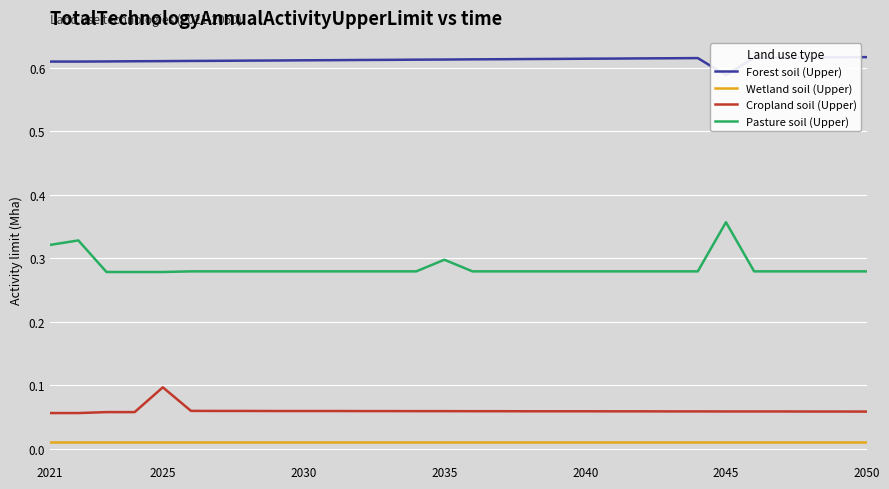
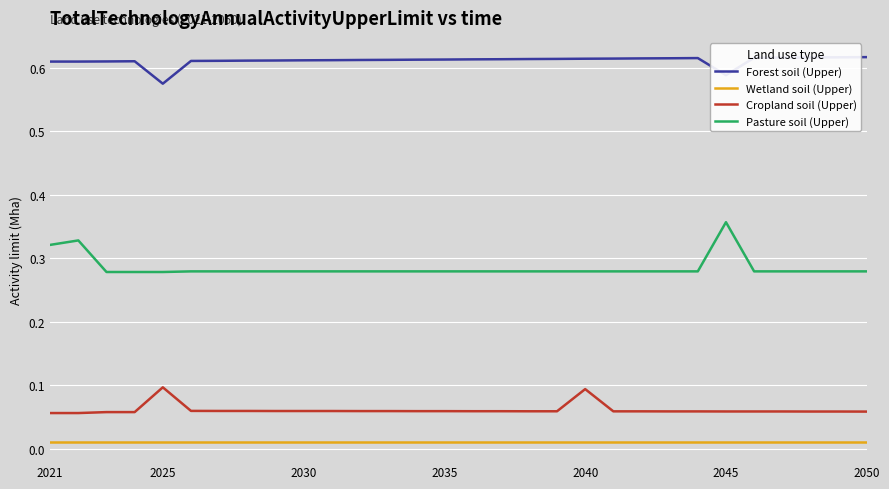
  {
    "Forest soil (Upper)": {
      "2021": 0.61,
-     "2025": 0.61,
+     "2025": 0.57,
      "2030": 0.61,
      "2035": 0.61,
      "2040": 0.61,
      "2050": 0.62
    },
    "Wetland soil (Upper)": {
      "2021": 0.01,
      "2025": 0.01,
      "2030": 0.01,
      "2035": 0.01,
      "2040": 0.01,
      "2045": 0.01,
      "2050": 0.01
    },
    "Cropland soil (Upper)": {
      "2021": 0.06,
      "2025": 0.10,
      "2030": 0.06,
      "2035": 0.06,
-     "2040": 0.06,
+     "2040": 0.09,
      "2045": 0.06,
      "2050": 0.06
    },
    "Pasture soil (Upper)": {
      "2021": 0.32,
      "2025": 0.28,
      "2030": 0.28,
-     "2035": 0.30,
+     "2035": 0.28,
      "2040": 0.28,
      "2045": 0.36,
      "2050": 0.28
    }
  }
